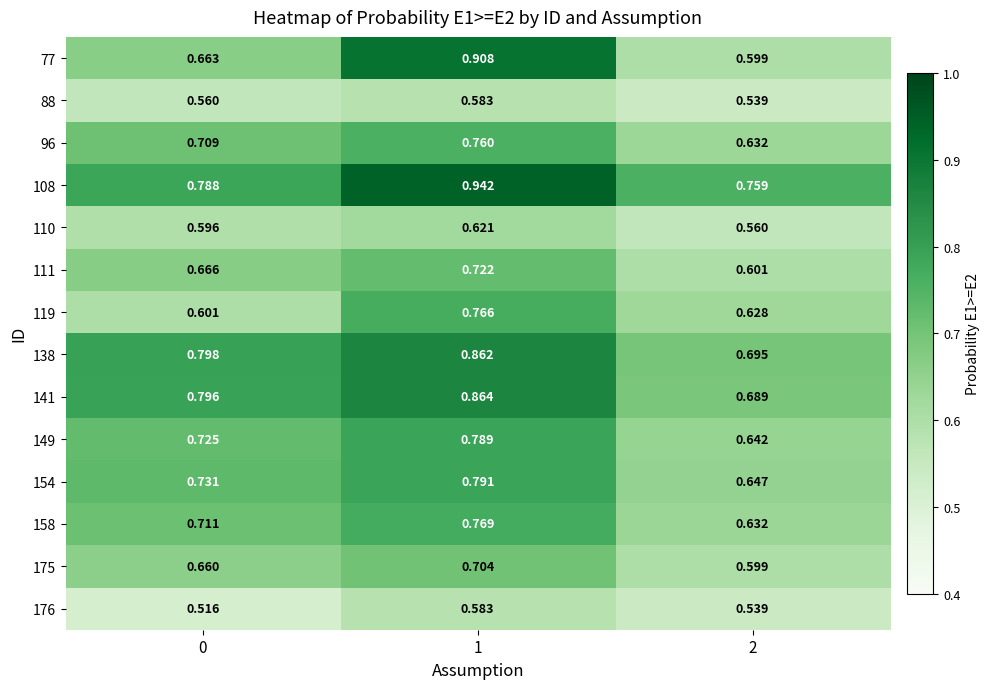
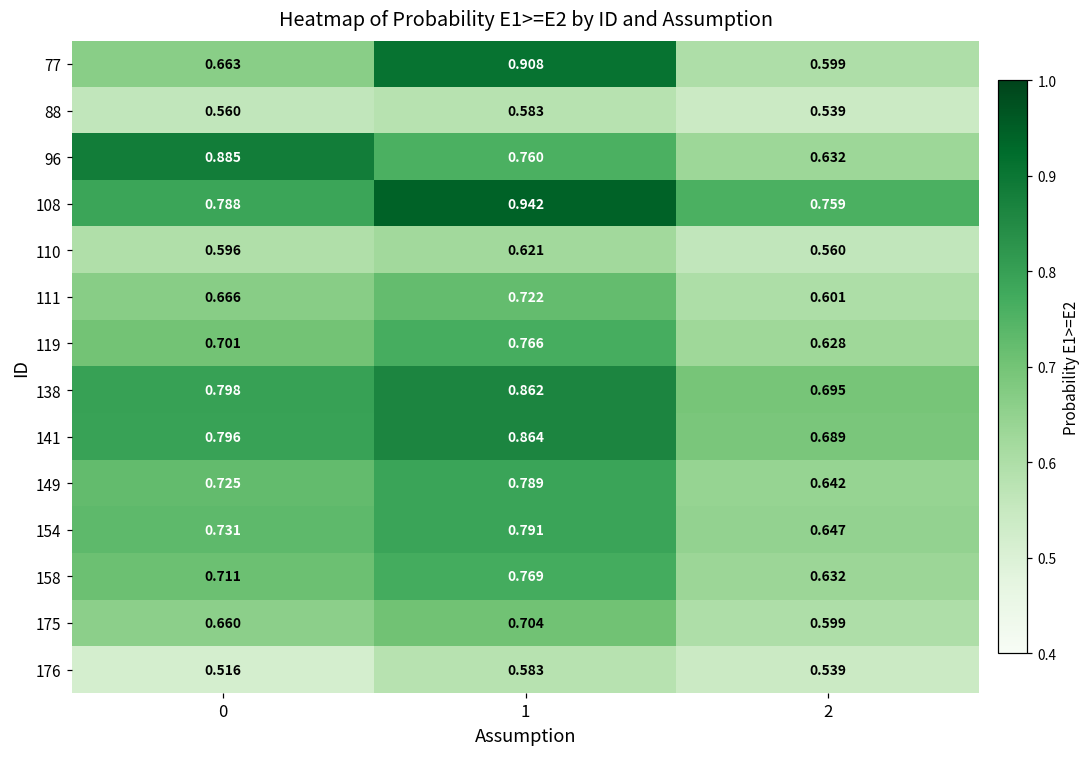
  {
    "77": {
      "0": 0.663,
      "1": 0.908,
      "2": 0.599
    },
    "88": {
      "0": 0.560,
      "1": 0.583,
      "2": 0.539
    },
    "96": {
-     "0": 0.709,
+     "0": 0.885,
      "1": 0.760,
      "2": 0.632
    },
    "108": {
      "0": 0.788,
      "1": 0.942,
      "2": 0.759
    },
    "110": {
      "0": 0.596,
      "1": 0.621,
      "2": 0.560
    },
    "111": {
      "0": 0.666,
      "1": 0.722,
      "2": 0.601
    },
    "119": {
-     "0": 0.601,
+     "0": 0.701,
      "1": 0.766,
      "2": 0.628
    },
    "138": {
      "0": 0.798,
      "1": 0.862,
      "2": 0.695
    },
    "141": {
      "0": 0.796,
      "1": 0.864,
      "2": 0.689
    },
    "149": {
      "0": 0.725,
      "1": 0.789,
      "2": 0.642
    },
    "154": {
      "0": 0.731,
      "1": 0.791,
      "2": 0.647
    },
    "158": {
      "0": 0.711,
      "1": 0.769,
      "2": 0.632
    },
    "175": {
      "0": 0.660,
      "1": 0.704,
      "2": 0.599
    },
    "176": {
      "0": 0.516,
      "1": 0.583,
      "2": 0.539
    }
  }
